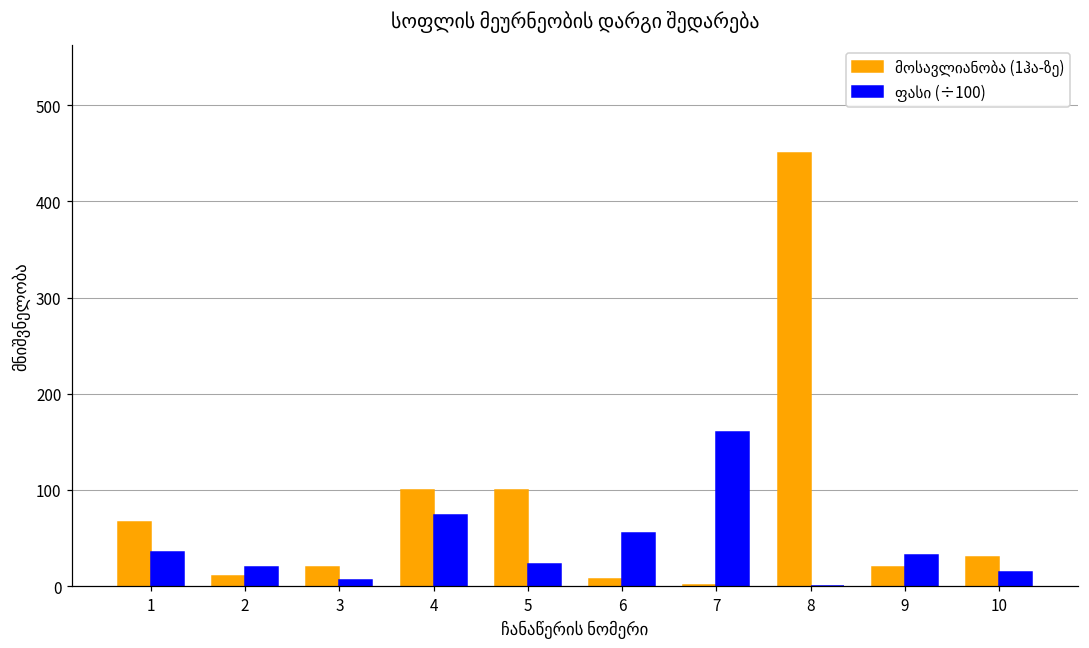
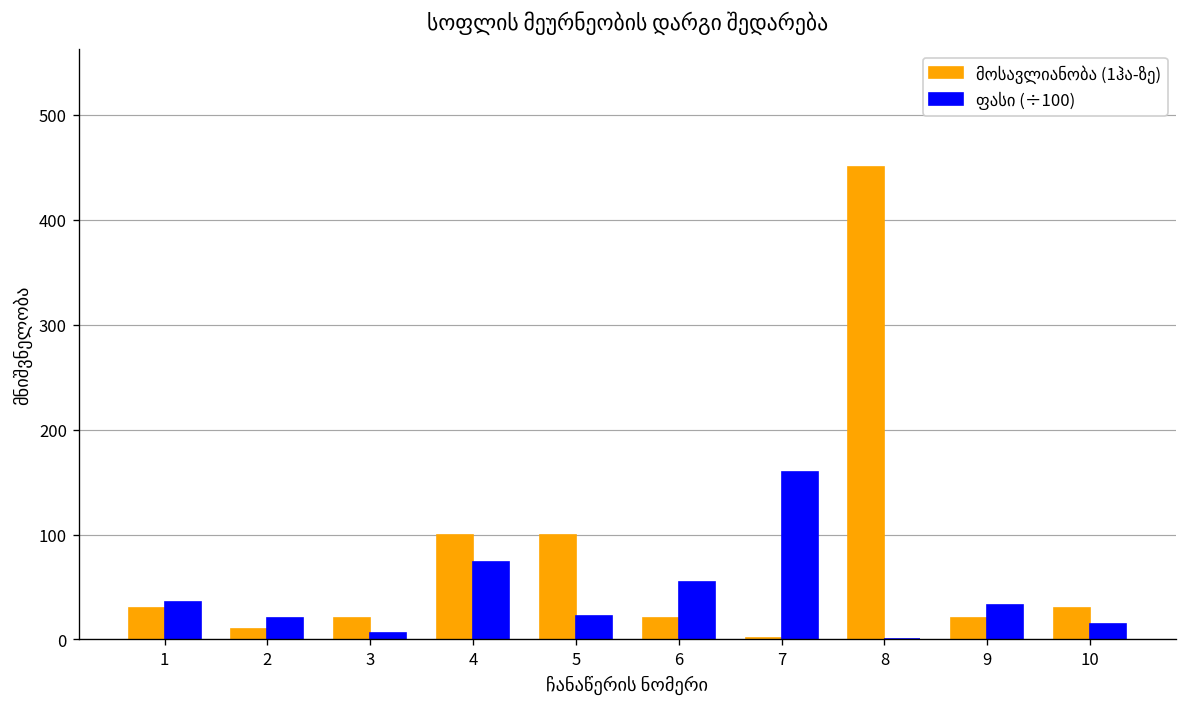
  {
    "მოსავლიანობა (1ჰა-ზე)": {
-     "1": 70,
+     "1": 30,
      "2": 10,
      "3": 20,
      "4": 100,
      "5": 100,
-     "6": 10,
+     "6": 20,
      "8": 450,
      "9": 20,
      "10": 30
    },
    "ფასი (÷100)": {
      "1": 40,
      "2": 20,
      "3": 10,
      "4": 70,
      "5": 20,
      "6": 60,
      "7": 160,
      "9": 30,
      "10": 20
    }
  }
